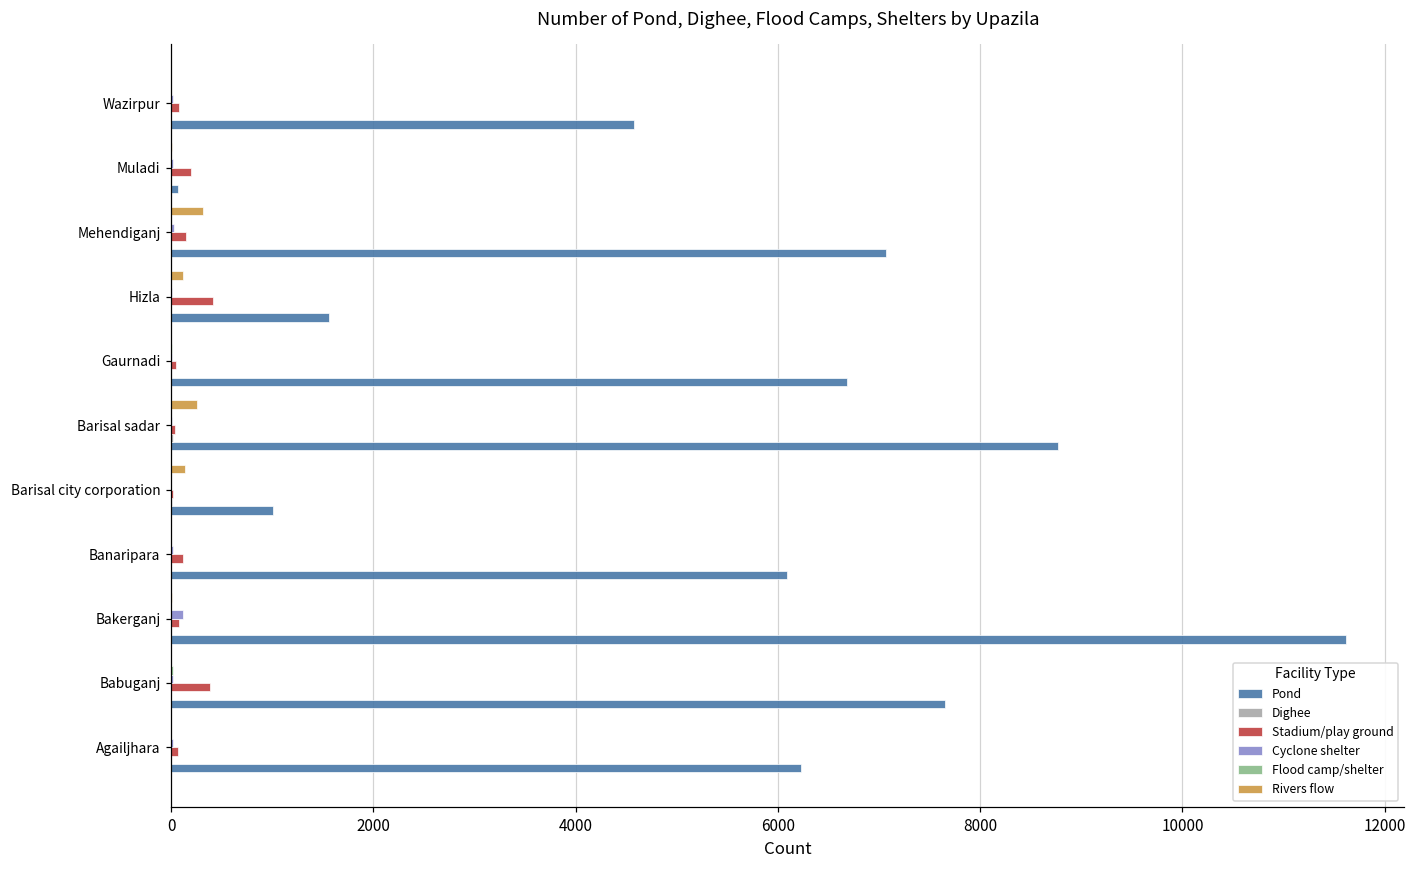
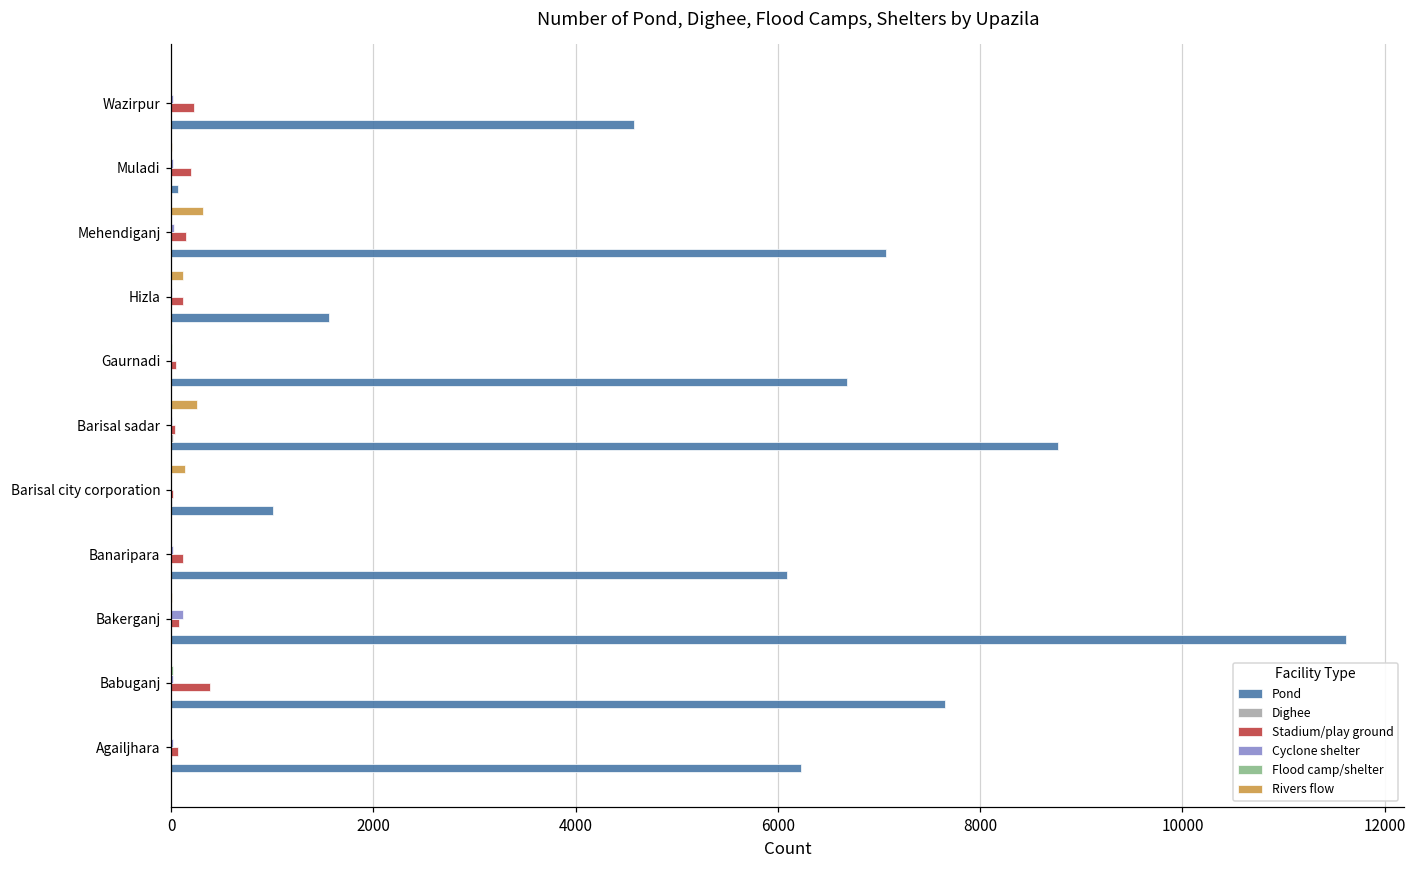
  {
    "Pond": {
      "Wazirpur": 4600,
      "Muladi": 100,
      "Mehendiganj": 7100,
      "Hizla": 1600,
      "Gaurnadi": 6700,
      "Barisal sadar": 8800,
      "Barisal city corporation": 1000,
      "Banaripara": 6100,
      "Bakerganj": 11600,
      "Babuganj": 7700,
      "Agailjhara": 6200
    },
    "Stadium/play ground": {
-     "Wazirpur": 100,
+     "Wazirpur": 200,
      "Muladi": 200,
      "Mehendiganj": 100,
-     "Hizla": 400,
+     "Hizla": 100,
      "Gaurnadi": 100,
      "Barisal sadar": 0,
      "Banaripara": 100,
      "Bakerganj": 100,
      "Babuganj": 400,
      "Agailjhara": 100
    },
    "Rivers flow": {
      "Mehendiganj": 300,
      "Hizla": 100,
      "Barisal sadar": 300,
      "Barisal city corporation": 100
    }
  }
